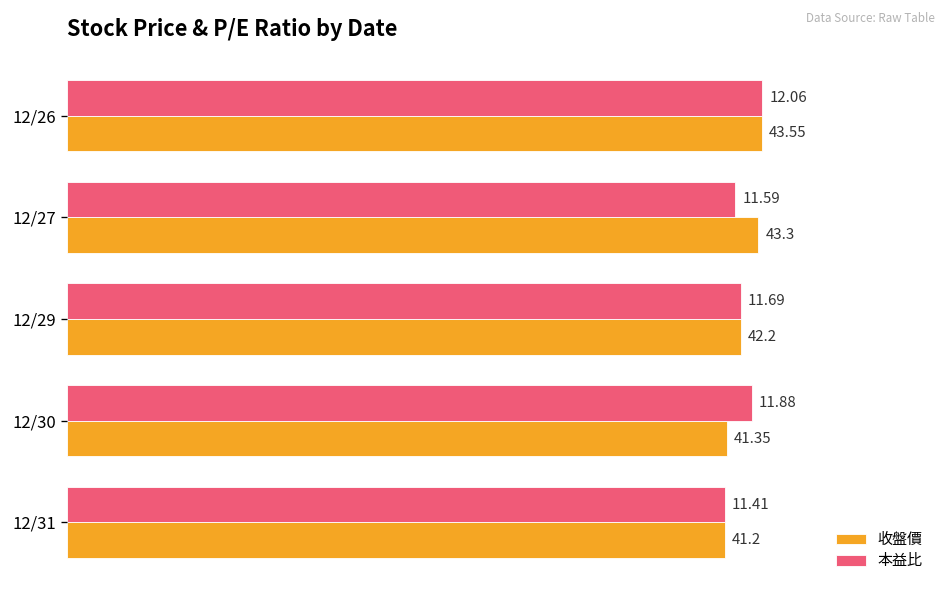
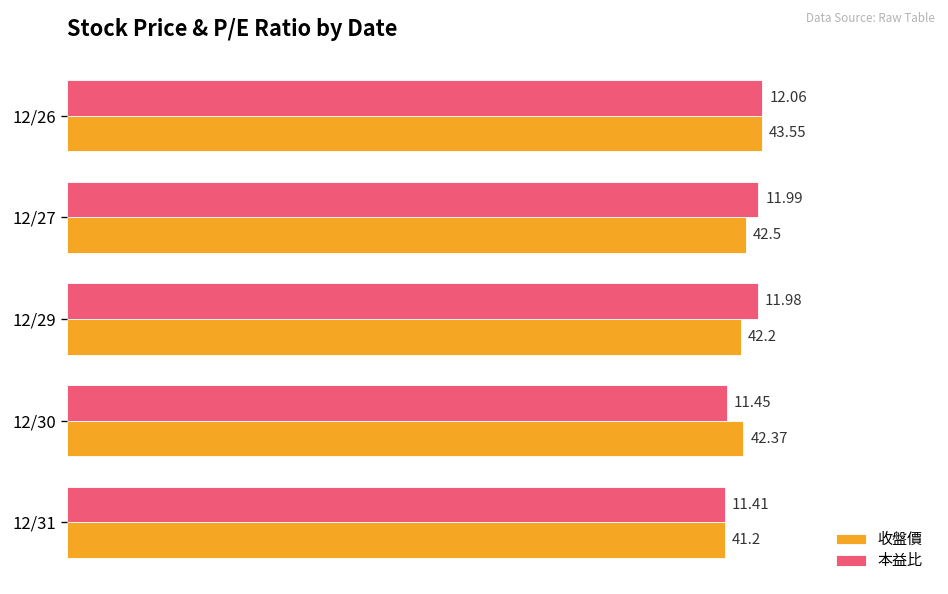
  {
    "收盤價": {
-     "12/27": 43.3,
-     "12/30": 41.35
+     "12/27": 42.5,
+     "12/30": 42.37
    },
    "本益比": {
-     "12/27": 11.59,
-     "12/29": 11.69,
-     "12/30": 11.88
+     "12/27": 11.99,
+     "12/29": 11.98,
+     "12/30": 11.45
    }
  }
